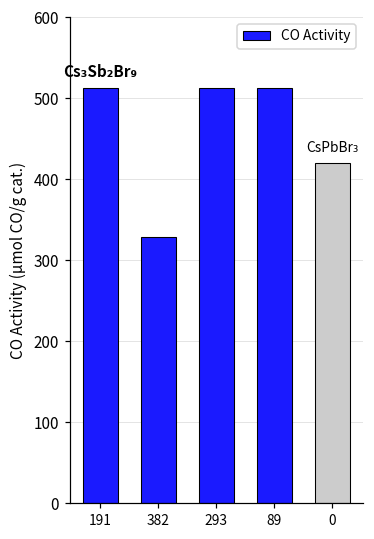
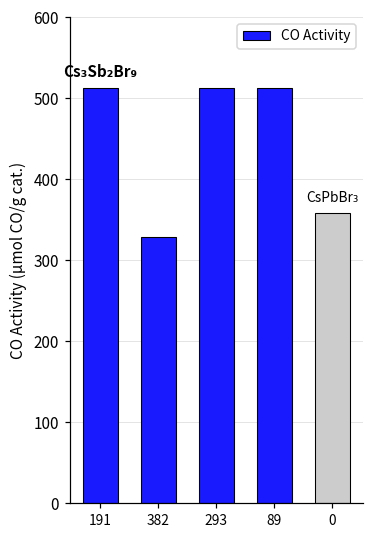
  {
    "191": 510,
    "382": 330,
    "293": 510,
    "89": 510,
-   "0": 420
+   "0": 360
  }
